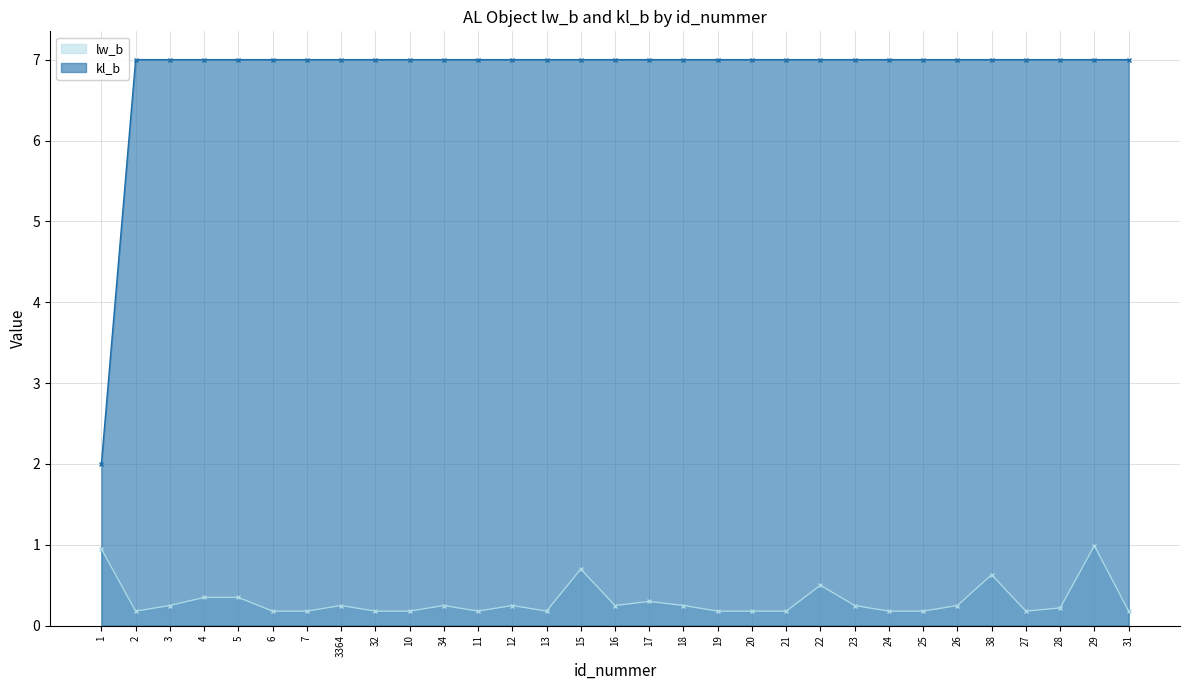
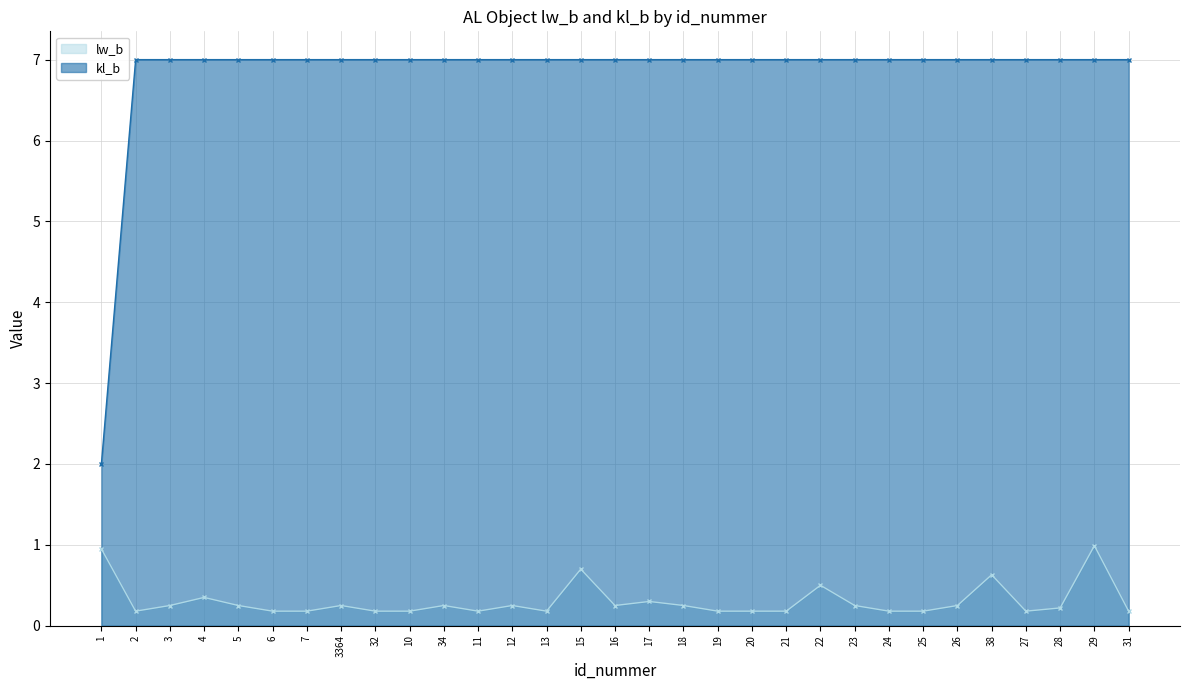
  {
    "lw_b": {
      "1": 1.0,
      "2": 0.2,
      "3": 0.3,
      "4": 0.4,
-     "5": 0.4,
+     "5": 0.3,
      "6": 0.2,
      "7": 0.2,
      "3364": 0.3,
      "32": 0.2,
      "10": 0.2,
      "34": 0.3,
      "11": 0.2,
      "12": 0.3,
      "13": 0.2,
      "15": 0.7,
      "16": 0.3,
      "17": 0.3,
      "18": 0.3,
      "19": 0.2,
      "20": 0.2,
      "21": 0.2,
      "22": 0.5,
      "23": 0.3,
      "24": 0.2,
      "25": 0.2,
      "26": 0.3,
      "38": 0.6,
      "27": 0.2,
      "28": 0.2,
      "29": 1.0,
      "31": 0.2
    },
    "kl_b": {
      "1": 2.0,
      "2": 7.0,
      "3": 7.0,
      "4": 7.0,
      "5": 7.0,
      "6": 7.0,
      "7": 7.0,
      "3364": 7.0,
      "32": 7.0,
      "10": 7.0,
      "34": 7.0,
      "11": 7.0,
      "12": 7.0,
      "13": 7.0,
      "15": 7.0,
      "16": 7.0,
      "17": 7.0,
      "18": 7.0,
      "19": 7.0,
      "20": 7.0,
      "21": 7.0,
      "22": 7.0,
      "23": 7.0,
      "24": 7.0,
      "25": 7.0,
      "26": 7.0,
      "38": 7.0,
      "27": 7.0,
      "28": 7.0,
      "29": 7.0,
      "31": 7.0
    }
  }
